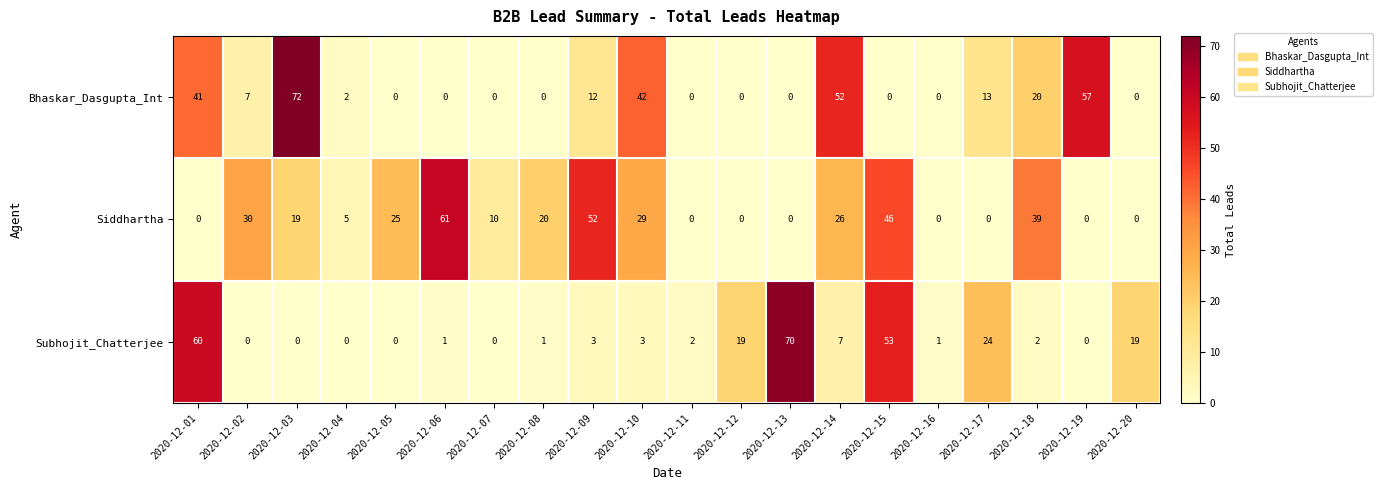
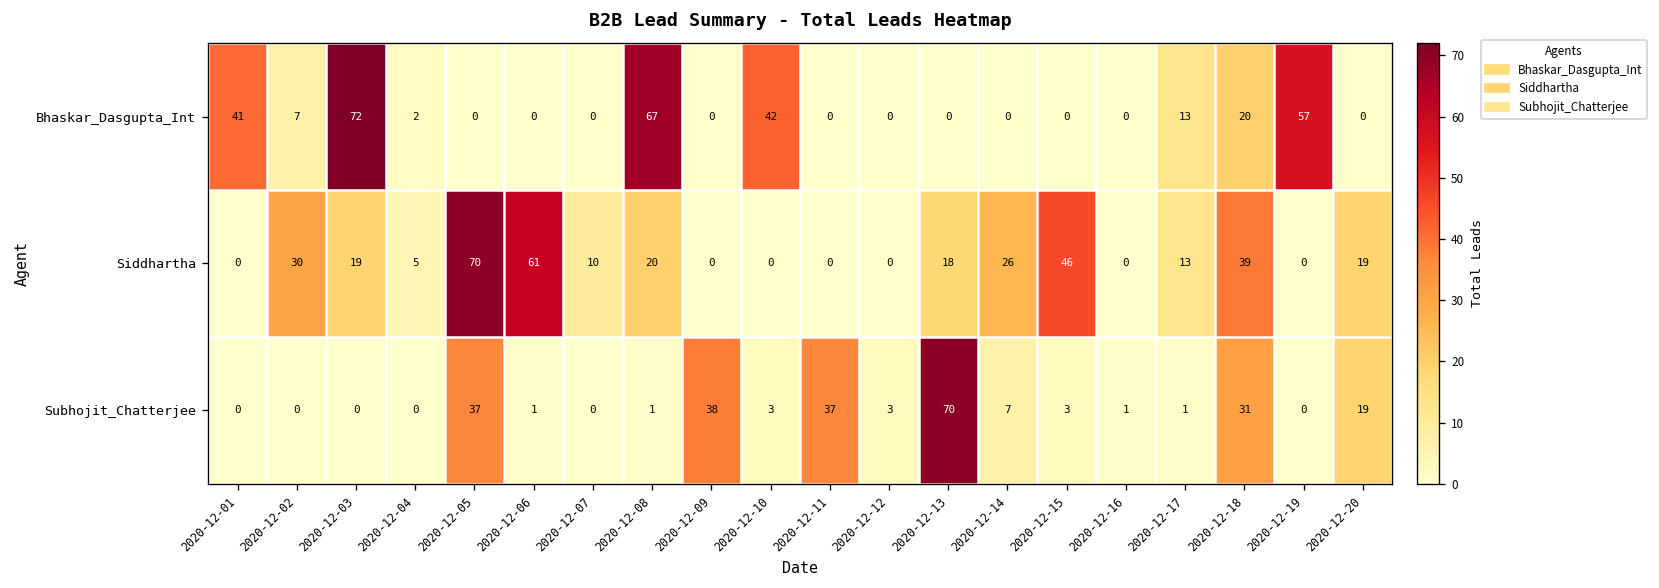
  {
    "Bhaskar_Dasgupta_Int": {
      "2020-12-01": 41,
      "2020-12-02": 7,
      "2020-12-03": 72,
      "2020-12-04": 2,
      "2020-12-05": 0,
      "2020-12-06": 0,
      "2020-12-07": 0,
-     "2020-12-08": 0,
-     "2020-12-09": 12,
+     "2020-12-08": 67,
+     "2020-12-09": 0,
      "2020-12-10": 42,
      "2020-12-11": 0,
      "2020-12-12": 0,
      "2020-12-13": 0,
-     "2020-12-14": 52,
+     "2020-12-14": 0,
      "2020-12-15": 0,
      "2020-12-16": 0,
      "2020-12-17": 13,
      "2020-12-18": 20,
      "2020-12-19": 57,
      "2020-12-20": 0
    },
    "Siddhartha": {
      "2020-12-01": 0,
      "2020-12-02": 30,
      "2020-12-03": 19,
      "2020-12-04": 5,
-     "2020-12-05": 25,
+     "2020-12-05": 70,
      "2020-12-06": 61,
      "2020-12-07": 10,
      "2020-12-08": 20,
-     "2020-12-09": 52,
-     "2020-12-10": 29,
+     "2020-12-09": 0,
+     "2020-12-10": 0,
      "2020-12-11": 0,
      "2020-12-12": 0,
-     "2020-12-13": 0,
+     "2020-12-13": 18,
      "2020-12-14": 26,
      "2020-12-15": 46,
      "2020-12-16": 0,
-     "2020-12-17": 0,
+     "2020-12-17": 13,
      "2020-12-18": 39,
      "2020-12-19": 0,
-     "2020-12-20": 0
+     "2020-12-20": 19
    },
    "Subhojit_Chatterjee": {
-     "2020-12-01": 60,
+     "2020-12-01": 0,
      "2020-12-02": 0,
      "2020-12-03": 0,
      "2020-12-04": 0,
-     "2020-12-05": 0,
+     "2020-12-05": 37,
      "2020-12-06": 1,
      "2020-12-07": 0,
      "2020-12-08": 1,
-     "2020-12-09": 3,
+     "2020-12-09": 38,
      "2020-12-10": 3,
-     "2020-12-11": 2,
-     "2020-12-12": 19,
+     "2020-12-11": 37,
+     "2020-12-12": 3,
      "2020-12-13": 70,
      "2020-12-14": 7,
-     "2020-12-15": 53,
+     "2020-12-15": 3,
      "2020-12-16": 1,
-     "2020-12-17": 24,
-     "2020-12-18": 2,
+     "2020-12-17": 1,
+     "2020-12-18": 31,
      "2020-12-19": 0,
      "2020-12-20": 19
    }
  }
